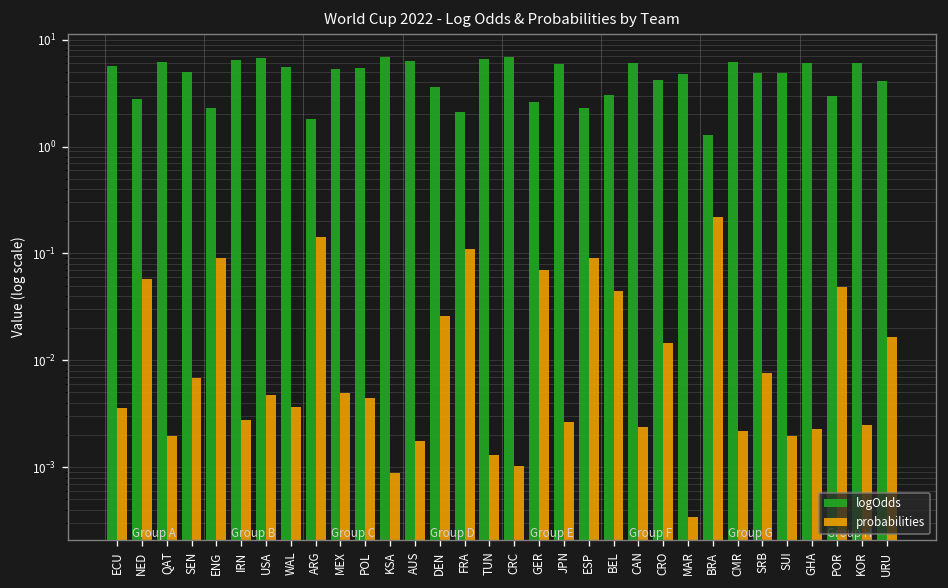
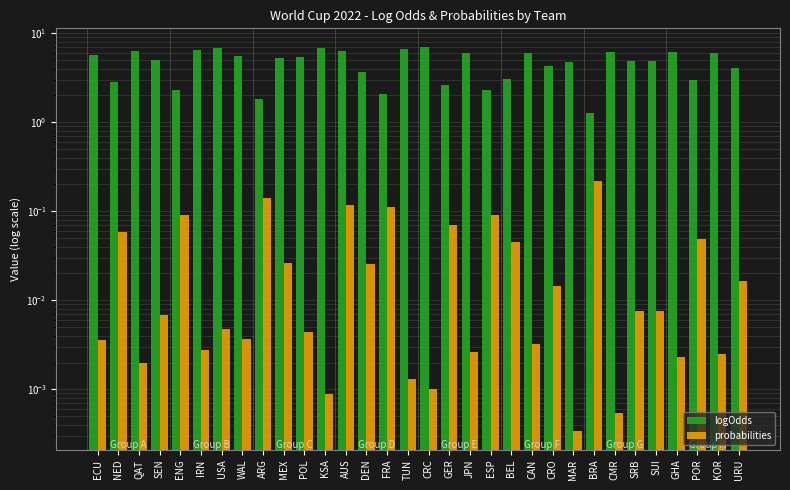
  {
    "logOdds": {
      "ECU": 6,
      "NED": 2.8,
      "QAT": 6,
      "SEN": 5,
      "ENG": 2.3,
      "IRN": 7,
      "USA": 7,
      "WAL": 6,
      "ARG": 1.8,
      "MEX": 5,
      "POL": 5,
      "KSA": 7,
      "AUS": 6,
      "DEN": 3.6,
      "FRA": 2.1,
      "TUN": 7,
      "CRC": 7,
      "GER": 2.6,
      "JPN": 6,
      "ESP": 2.3,
      "BEL": 3.1,
      "CAN": 6,
      "CRO": 4,
      "MAR": 5,
      "BRA": 1.3,
      "CMR": 6,
      "SRB": 5,
      "SUI": 5,
      "GHA": 6,
      "POR": 3.0,
      "KOR": 6,
      "URU": 4
    },
    "probabilities": {
      "ECU": 0.0036,
      "NED": 0.06,
      "QAT": 0.0020,
      "SEN": 0.007,
      "ENG": 0.09,
      "IRN": 0.0028,
      "USA": 0.005,
      "WAL": 0.0037,
      "ARG": 0.14,
-     "MEX": 0.005,
+     "MEX": 0.027,
      "POL": 0.004,
      "KSA": 0.0009,
-     "AUS": 0.0018,
+     "AUS": 0.12,
      "DEN": 0.026,
      "FRA": 0.11,
      "TUN": 0.0013,
      "CRC": 0.0010,
      "GER": 0.07,
      "JPN": 0.0026,
      "ESP": 0.09,
      "BEL": 0.04,
-     "CAN": 0.0024,
+     "CAN": 0.0033,
      "CRO": 0.015,
      "MAR": 0.00034,
      "BRA": 0.22,
-     "CMR": 0.0022,
+     "CMR": 0.0005,
      "SRB": 0.008,
-     "SUI": 0.0019,
+     "SUI": 0.008,
      "GHA": 0.0023,
      "POR": 0.05,
      "KOR": 0.0025,
      "URU": 0.017
    }
  }
